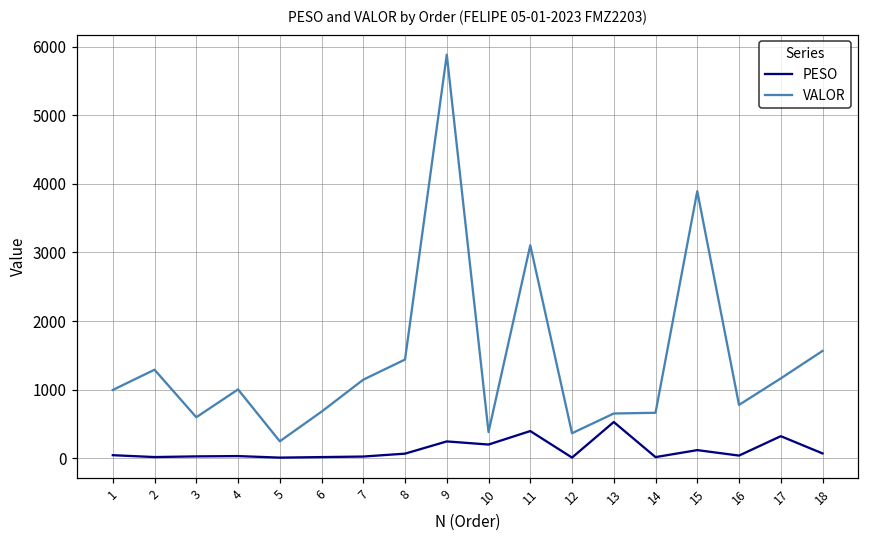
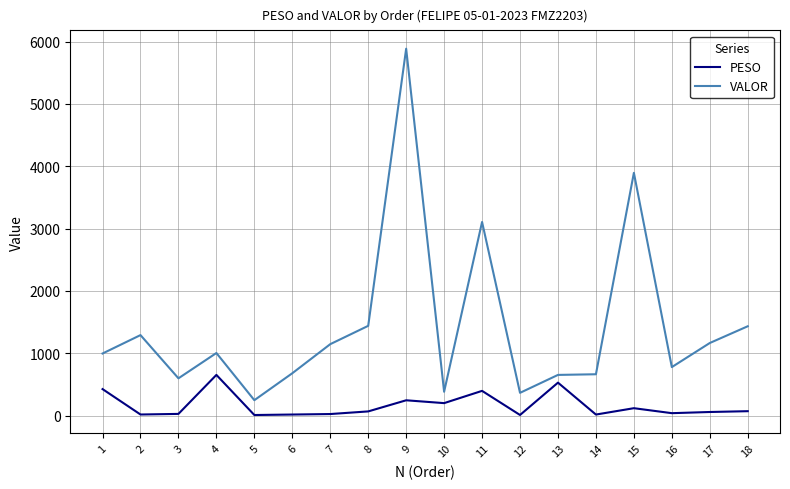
  {
    "PESO": {
-     "1": 0,
+     "1": 400,
      "2": 0,
      "3": 0,
-     "4": 0,
+     "4": 700,
      "5": 0,
      "6": 0,
      "7": 0,
      "8": 100,
      "9": 200,
      "10": 200,
      "11": 400,
      "12": 0,
      "13": 500,
      "14": 0,
      "15": 100,
      "16": 0,
-     "17": 300,
+     "17": 100,
      "18": 100
    },
    "VALOR": {
      "1": 1000,
      "2": 1300,
      "3": 600,
      "4": 1000,
      "5": 200,
      "6": 700,
      "7": 1100,
      "8": 1400,
      "9": 5900,
      "10": 400,
      "11": 3100,
      "12": 400,
      "13": 700,
      "14": 700,
      "15": 3900,
      "16": 800,
      "17": 1200,
-     "18": 1600
+     "18": 1400
    }
  }
